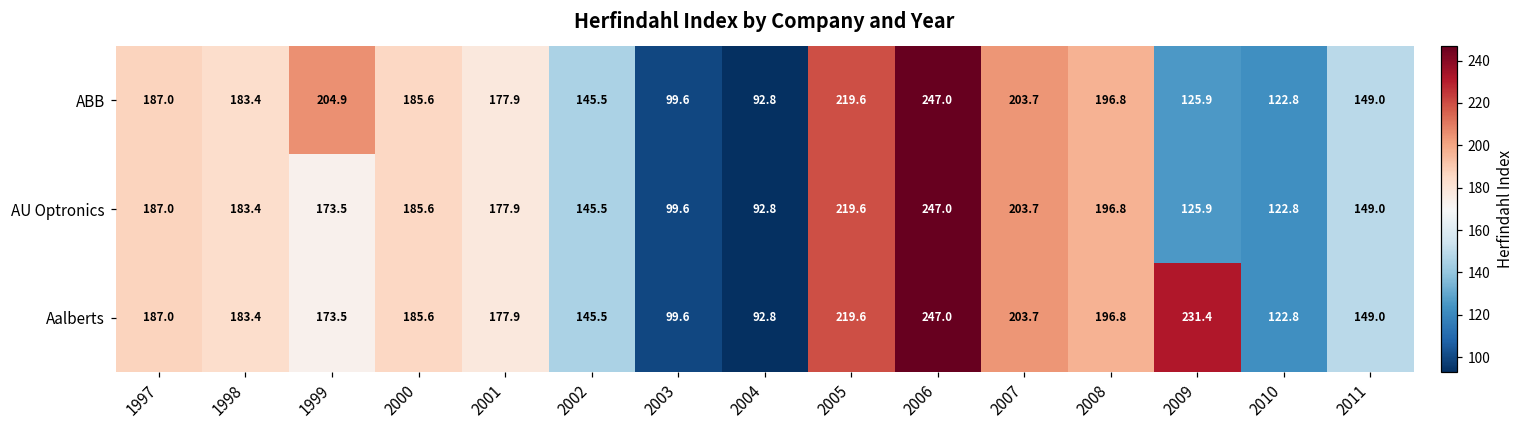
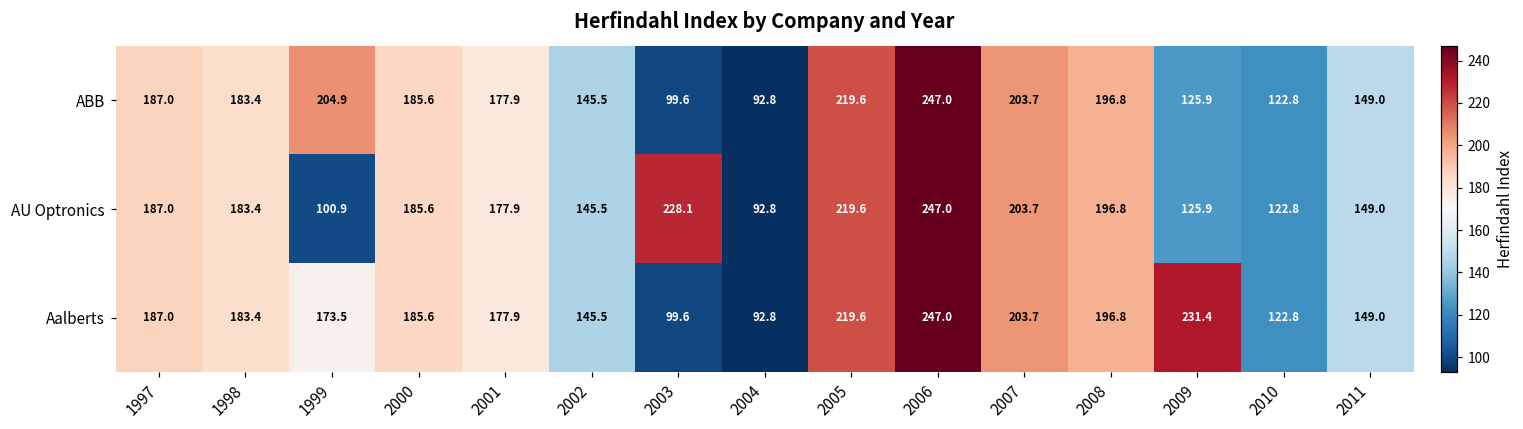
  {
    "ABB": {
      "1997": 187.0,
      "1998": 183.4,
      "1999": 204.9,
      "2000": 185.6,
      "2001": 177.9,
      "2002": 145.5,
      "2003": 99.6,
      "2004": 92.8,
      "2005": 219.6,
      "2006": 247.0,
      "2007": 203.7,
      "2008": 196.8,
      "2009": 125.9,
      "2010": 122.8,
      "2011": 149.0
    },
    "AU Optronics": {
      "1997": 187.0,
      "1998": 183.4,
-     "1999": 173.5,
+     "1999": 100.9,
      "2000": 185.6,
      "2001": 177.9,
      "2002": 145.5,
-     "2003": 99.6,
+     "2003": 228.1,
      "2004": 92.8,
      "2005": 219.6,
      "2006": 247.0,
      "2007": 203.7,
      "2008": 196.8,
      "2009": 125.9,
      "2010": 122.8,
      "2011": 149.0
    },
    "Aalberts": {
      "1997": 187.0,
      "1998": 183.4,
      "1999": 173.5,
      "2000": 185.6,
      "2001": 177.9,
      "2002": 145.5,
      "2003": 99.6,
      "2004": 92.8,
      "2005": 219.6,
      "2006": 247.0,
      "2007": 203.7,
      "2008": 196.8,
      "2009": 231.4,
      "2010": 122.8,
      "2011": 149.0
    }
  }
